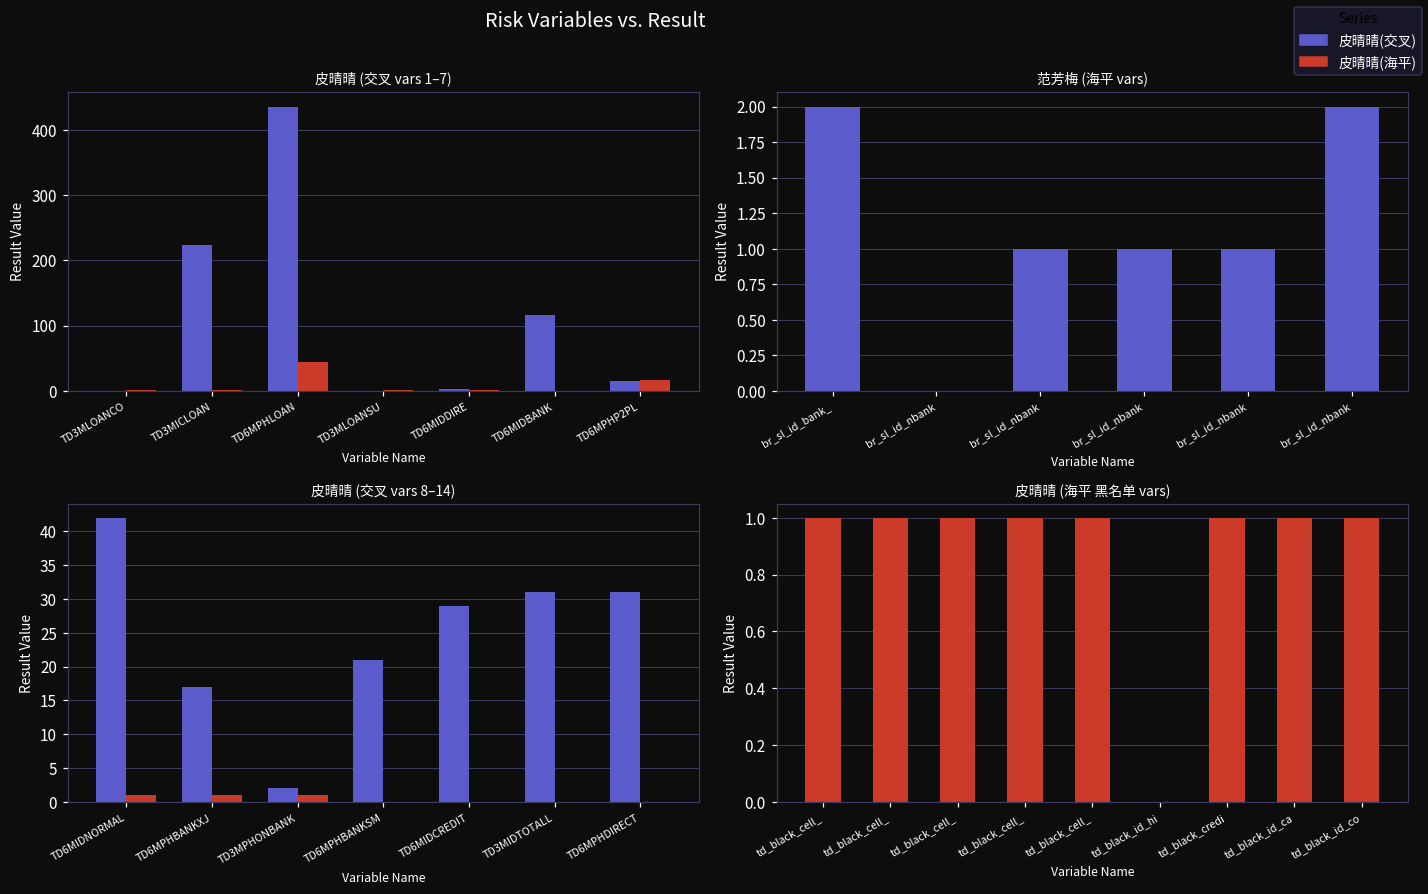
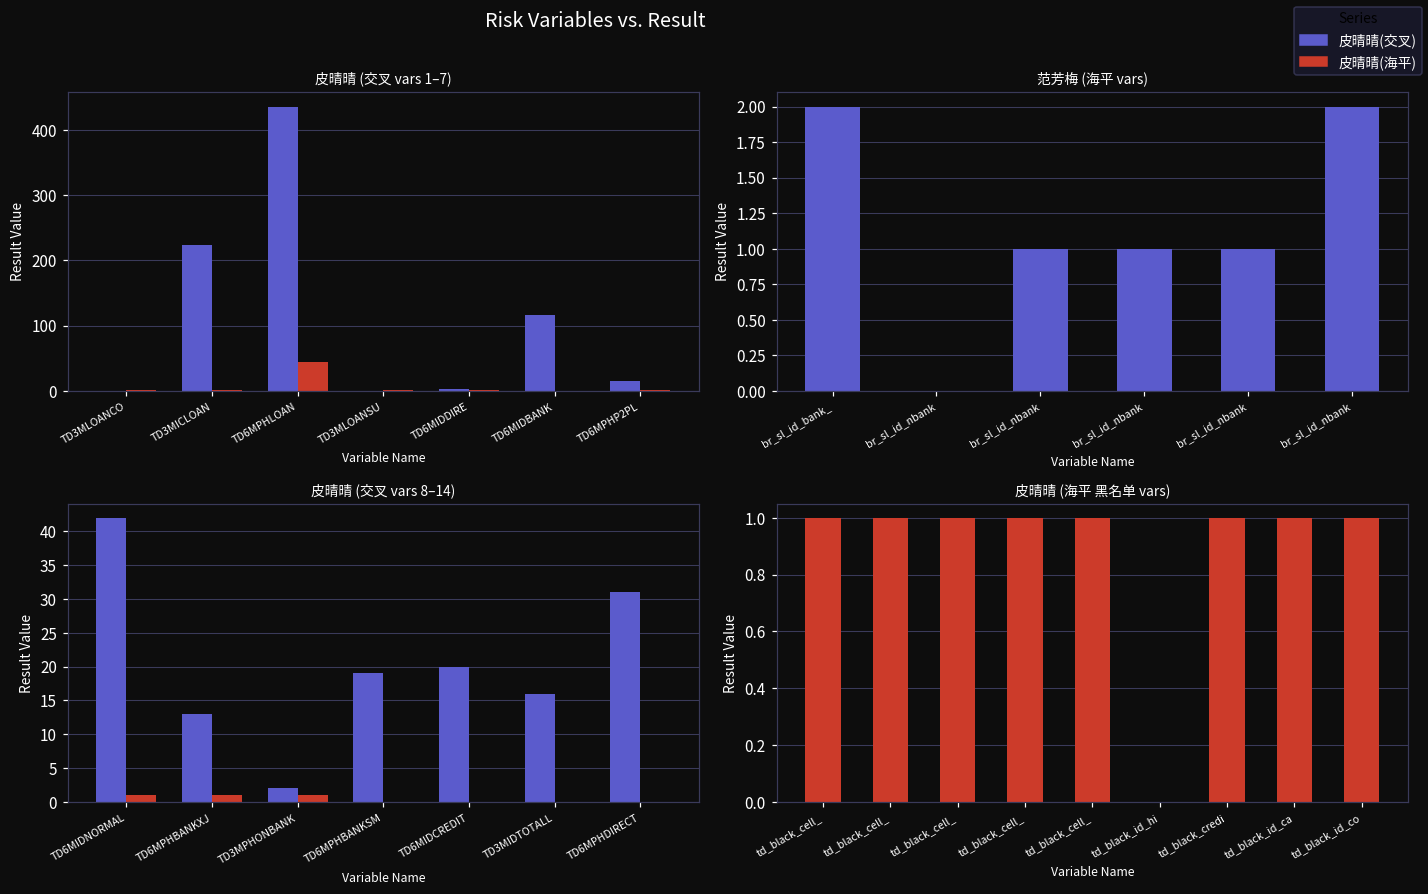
  {
    "皮晴晴 (交叉 vars 1–7)": {
      "皮晴晴(交叉)": {
        "TD3MLOANCO": 0,
        "TD3MICLOAN": 220,
        "TD6MPHLOAN": 440,
        "TD3MLOANSU": 0,
        "TD6MIDBANK": 120,
        "TD6MPHP2PL": 20
      },
      "皮晴晴(海平)": {
        "TD6MPHLOAN": 40,
        "TD6MIDBANK": 0,
-       "TD6MPHP2PL": 20
+       "TD6MPHP2PL": 0
      }
    },
    "范芳梅 (海平 vars)": {
      "br_sl_id_bank_": 2.00
    },
    "皮晴晴 (交叉 vars 8–14)": {
      "皮晴晴(交叉)": {
        "TD6MIDNORMAL": 42,
-       "TD6MPHBANKXJ": 17,
+       "TD6MPHBANKXJ": 13,
        "TD3MPHONBANK": 2,
-       "TD6MPHBANKSM": 21,
-       "TD6MIDCREDIT": 29,
-       "TD3MIDTOTALL": 31,
+       "TD6MPHBANKSM": 19,
+       "TD6MIDCREDIT": 20,
+       "TD3MIDTOTALL": 16,
        "TD6MPHDIRECT": 31
      },
      "皮晴晴(海平)": {
        "TD6MIDNORMAL": 1,
        "TD6MPHBANKXJ": 1,
        "TD3MPHONBANK": 1,
        "TD6MPHBANKSM": 0,
        "TD6MIDCREDIT": 0,
        "TD3MIDTOTALL": 0,
        "TD6MPHDIRECT": 0
      }
    },
    "皮晴晴 (海平 黑名单 vars)": {
      "td_black_id_hi": 0.00,
      "td_black_credi": 1.00,
      "td_black_id_ca": 1.00,
      "td_black_id_co": 1.00
    }
  }
